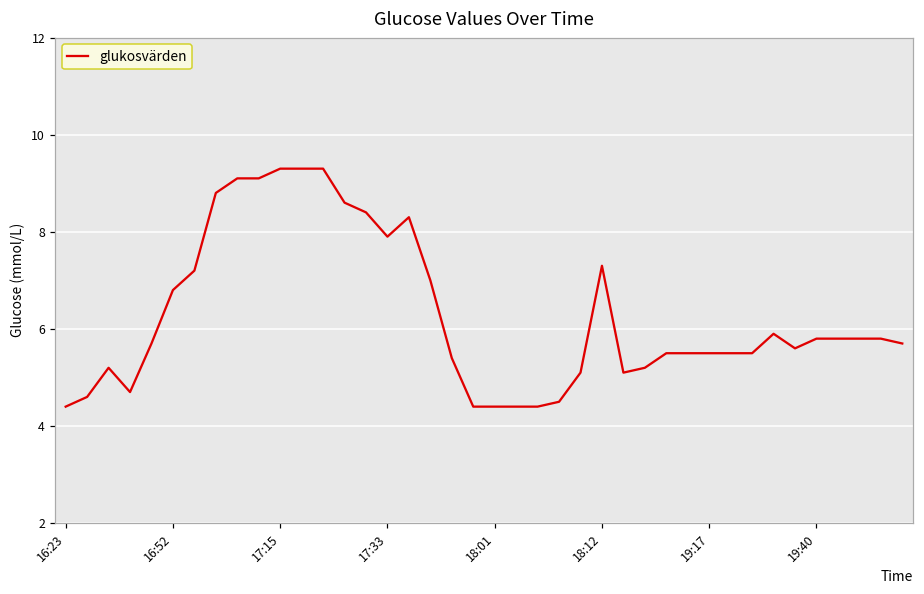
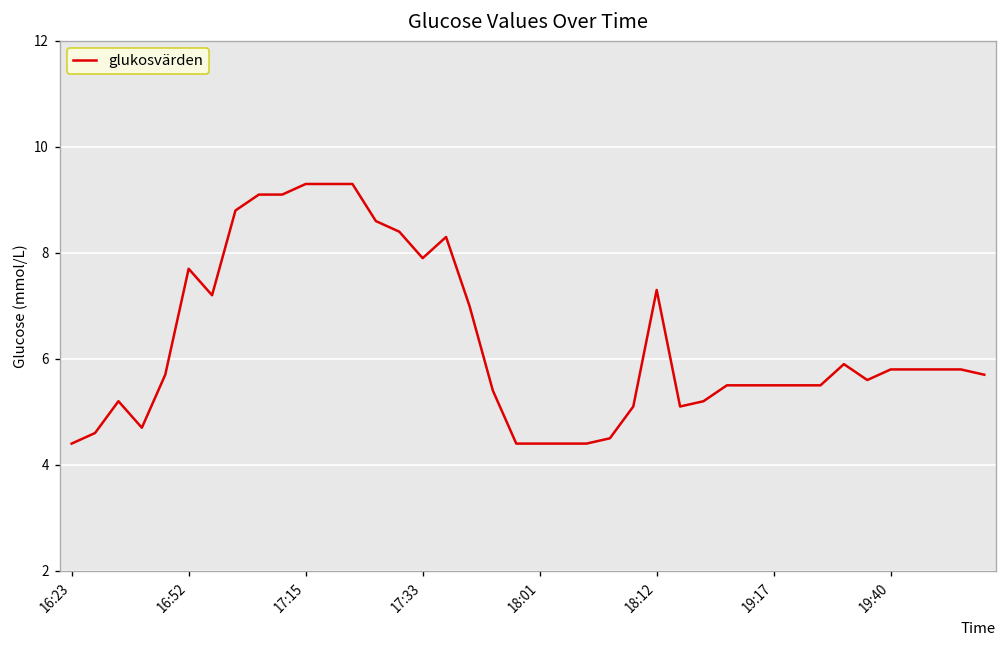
  {
    "16:23": 4.4,
-   "16:52": 6.8,
+   "16:52": 7.7,
    "17:15": 9.3,
    "17:33": 7.9,
    "18:12": 7.3,
    "19:17": 5.5
  }
